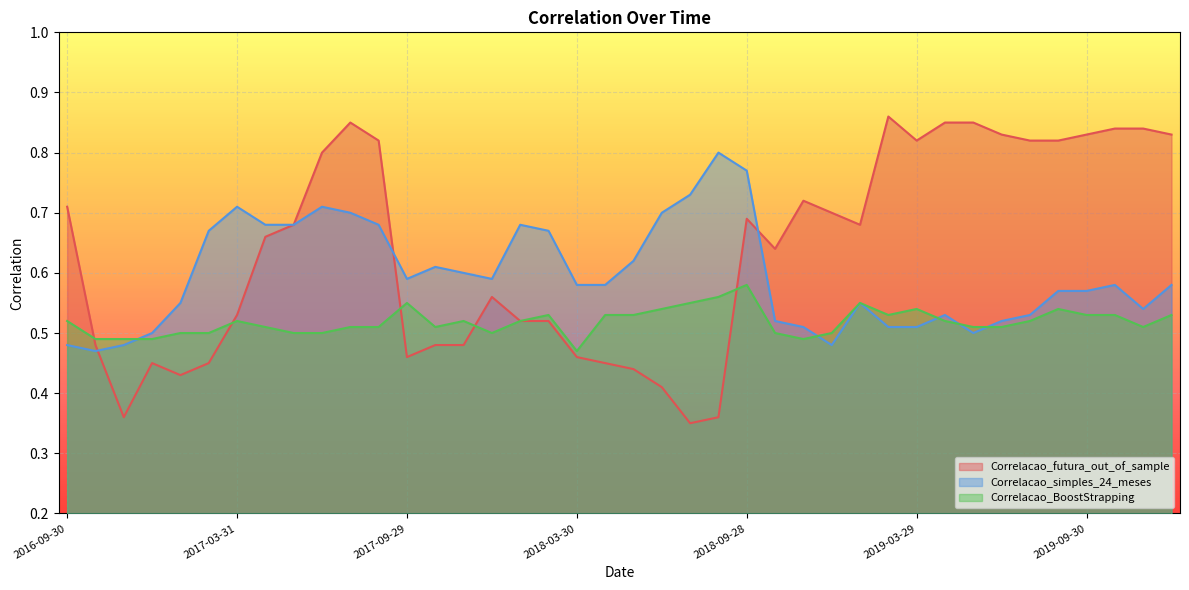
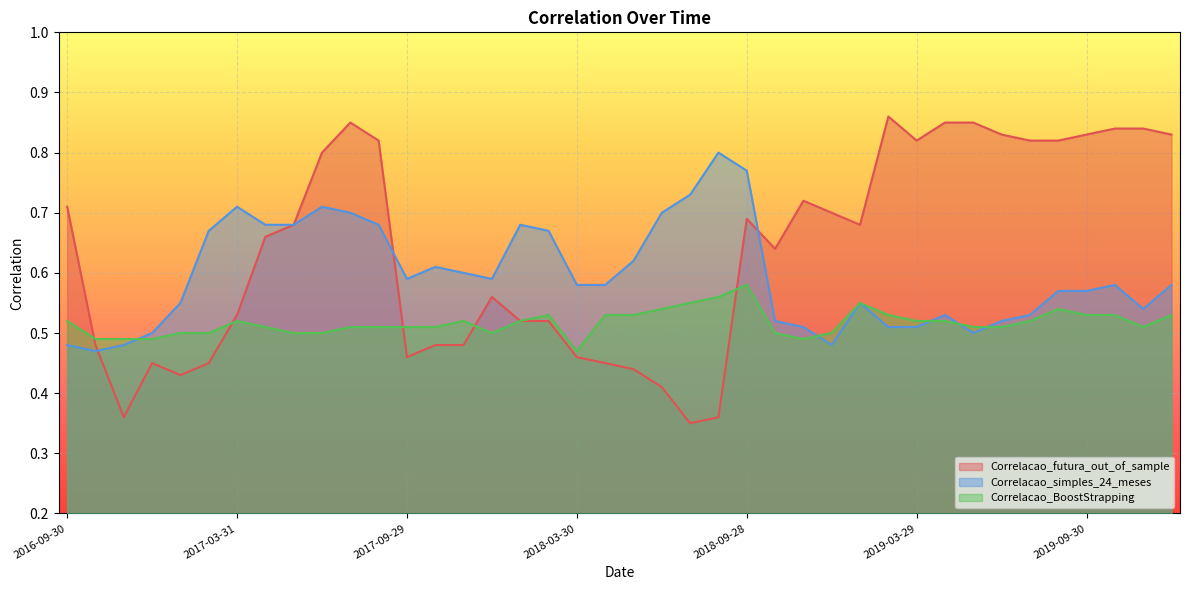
  {
    "Correlacao_futura_out_of_sample": {
      "2016-09-30": 0.71,
      "2017-03-31": 0.53,
      "2017-09-29": 0.46,
      "2018-03-30": 0.46,
      "2018-09-28": 0.69,
      "2019-03-29": 0.82,
      "2019-09-30": 0.83
    },
    "Correlacao_simples_24_meses": {
      "2016-09-30": 0.48,
      "2017-03-31": 0.71,
      "2017-09-29": 0.59,
      "2018-03-30": 0.58,
      "2018-09-28": 0.77,
      "2019-03-29": 0.51,
      "2019-09-30": 0.57
    },
    "Correlacao_BoostStrapping": {
      "2016-09-30": 0.52,
      "2017-03-31": 0.52,
-     "2017-09-29": 0.55,
+     "2017-09-29": 0.51,
      "2018-03-30": 0.47,
      "2018-09-28": 0.58,
-     "2019-03-29": 0.54,
+     "2019-03-29": 0.52,
      "2019-09-30": 0.53
    }
  }
